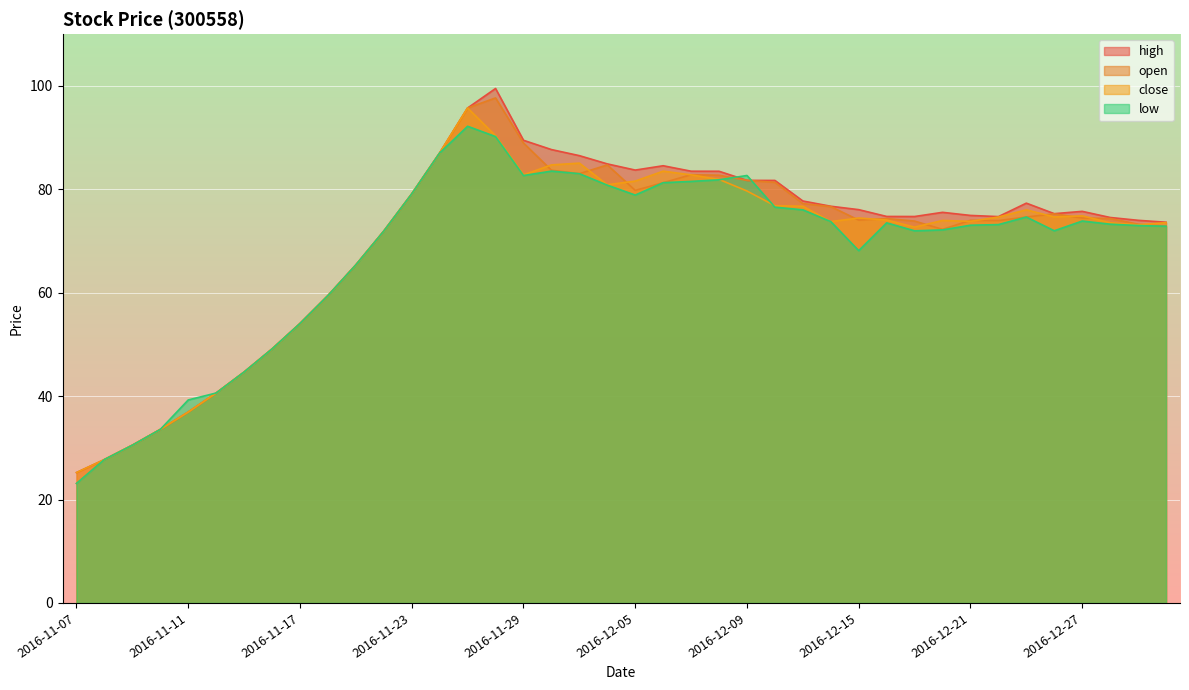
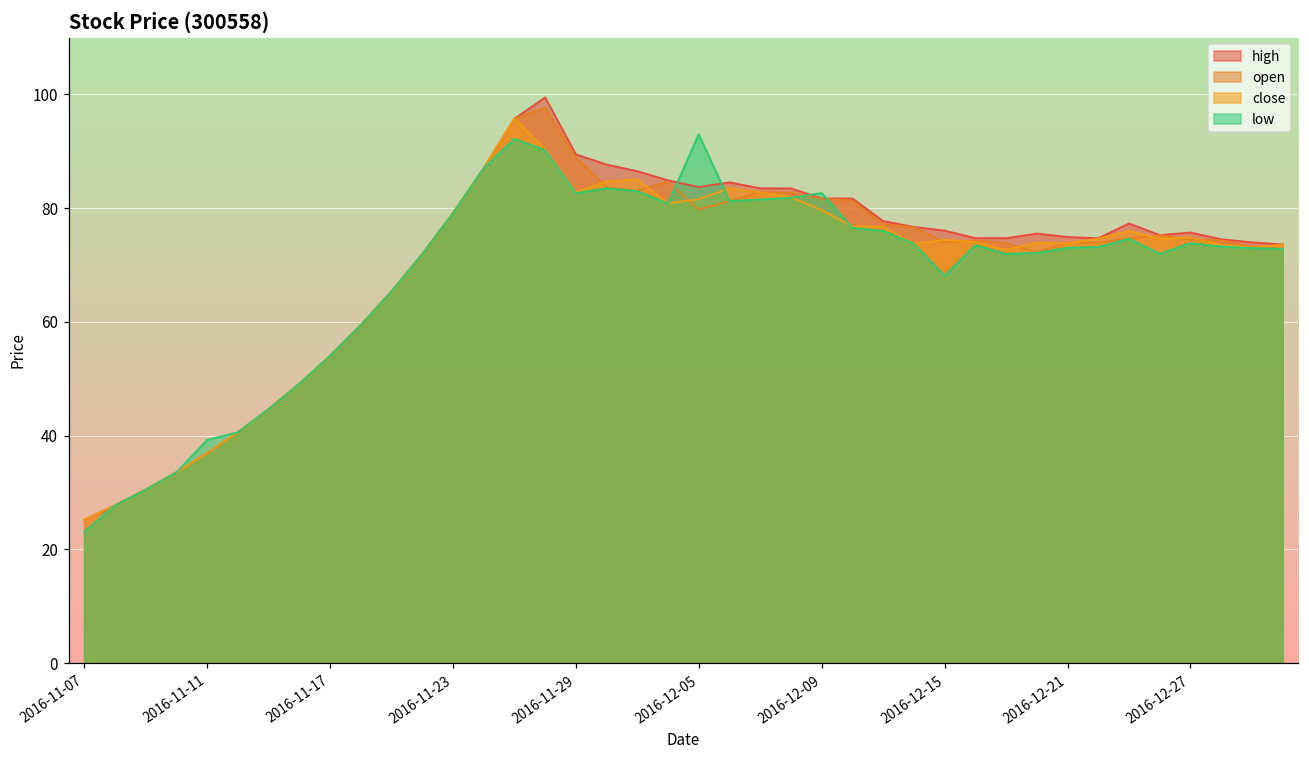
  {
    "low": {
      "2016-11-11": 39,
-     "2016-12-05": 79,
+     "2016-12-05": 93,
      "2016-12-09": 83,
      "2016-12-15": 68,
      "2016-12-21": 73,
      "2016-12-27": 74
    }
  }
